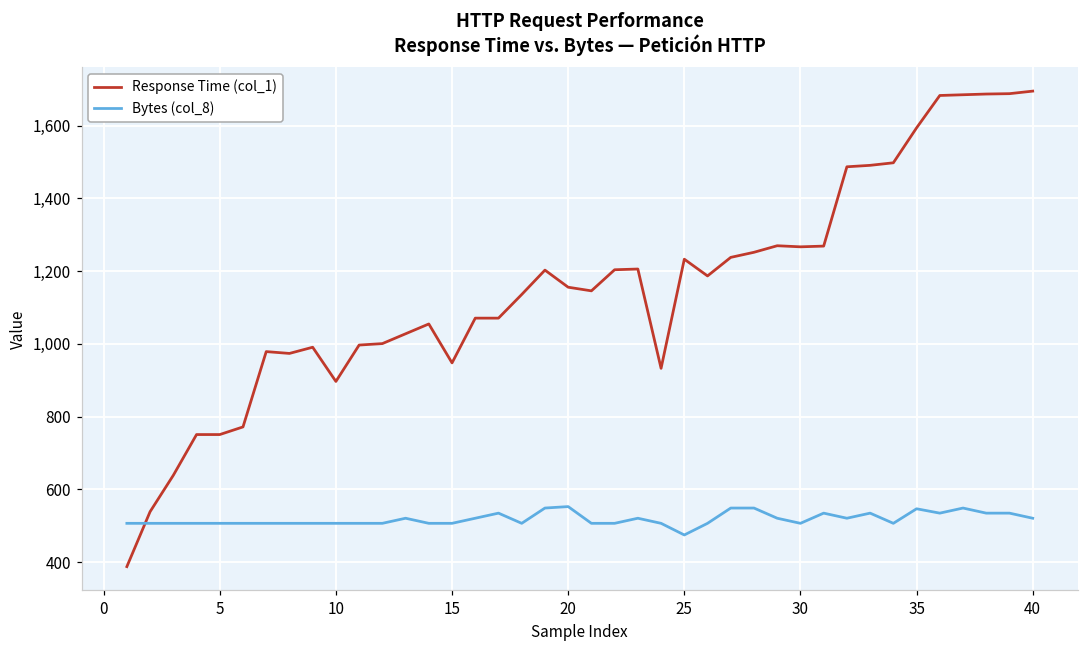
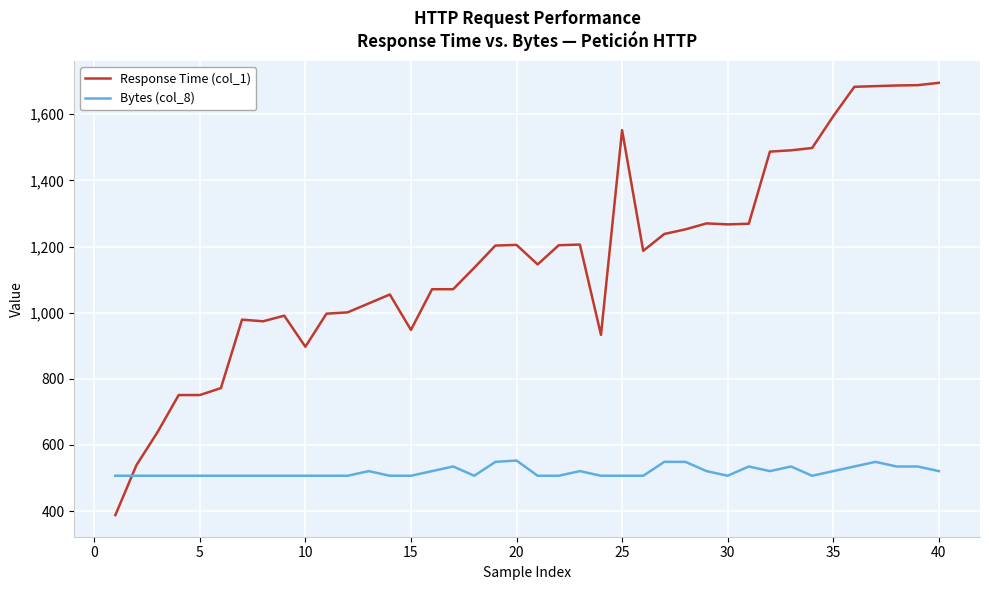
  {
    "Response Time (col_1)": {
      "5": "750",
      "10": "900",
      "15": "950",
-     "20": "1,160",
-     "25": "1,230",
+     "20": "1,210",
+     "25": "1,550",
      "30": "1,270",
      "35": "1,590",
      "40": "1,700"
    },
    "Bytes (col_8)": {
      "5": "510",
      "10": "510",
      "15": "510",
      "20": "550",
-     "25": "480",
+     "25": "510",
      "30": "510",
-     "35": "550",
+     "35": "520",
      "40": "520"
    }
  }
